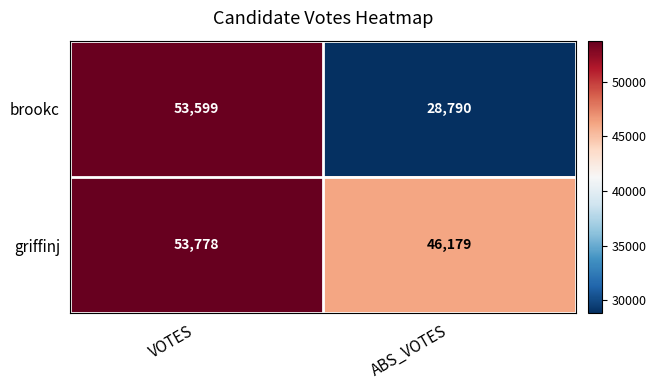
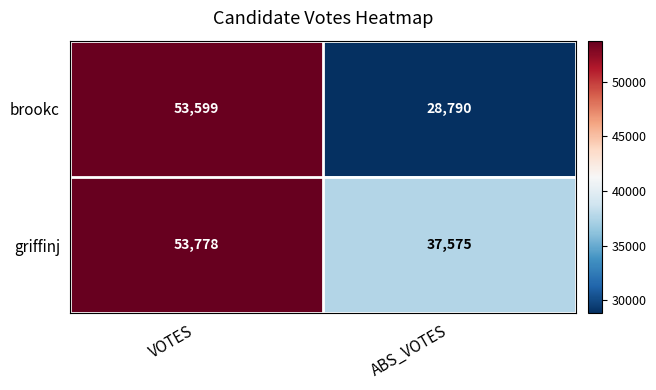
  {
    "brookc": {
      "VOTES": "53,599",
      "ABS_VOTES": "28,790"
    },
    "griffinj": {
      "VOTES": "53,778",
-     "ABS_VOTES": "46,179"
+     "ABS_VOTES": "37,575"
    }
  }
